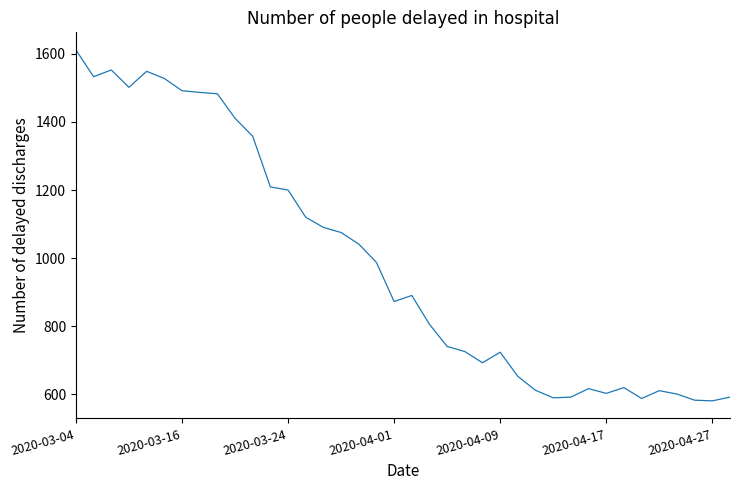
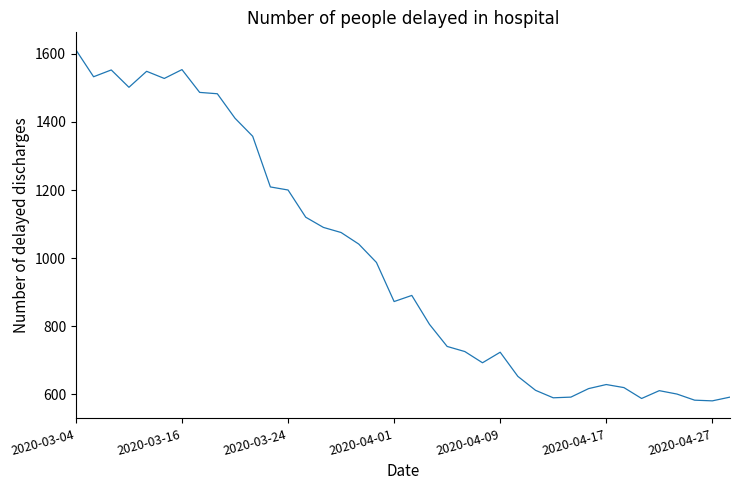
  {
    "2020-03-04": 1610,
-   "2020-03-16": 1490,
+   "2020-03-16": 1550,
    "2020-03-24": 1200,
    "2020-04-01": 870,
    "2020-04-09": 720,
-   "2020-04-17": 600,
+   "2020-04-17": 630,
    "2020-04-27": 580
  }
